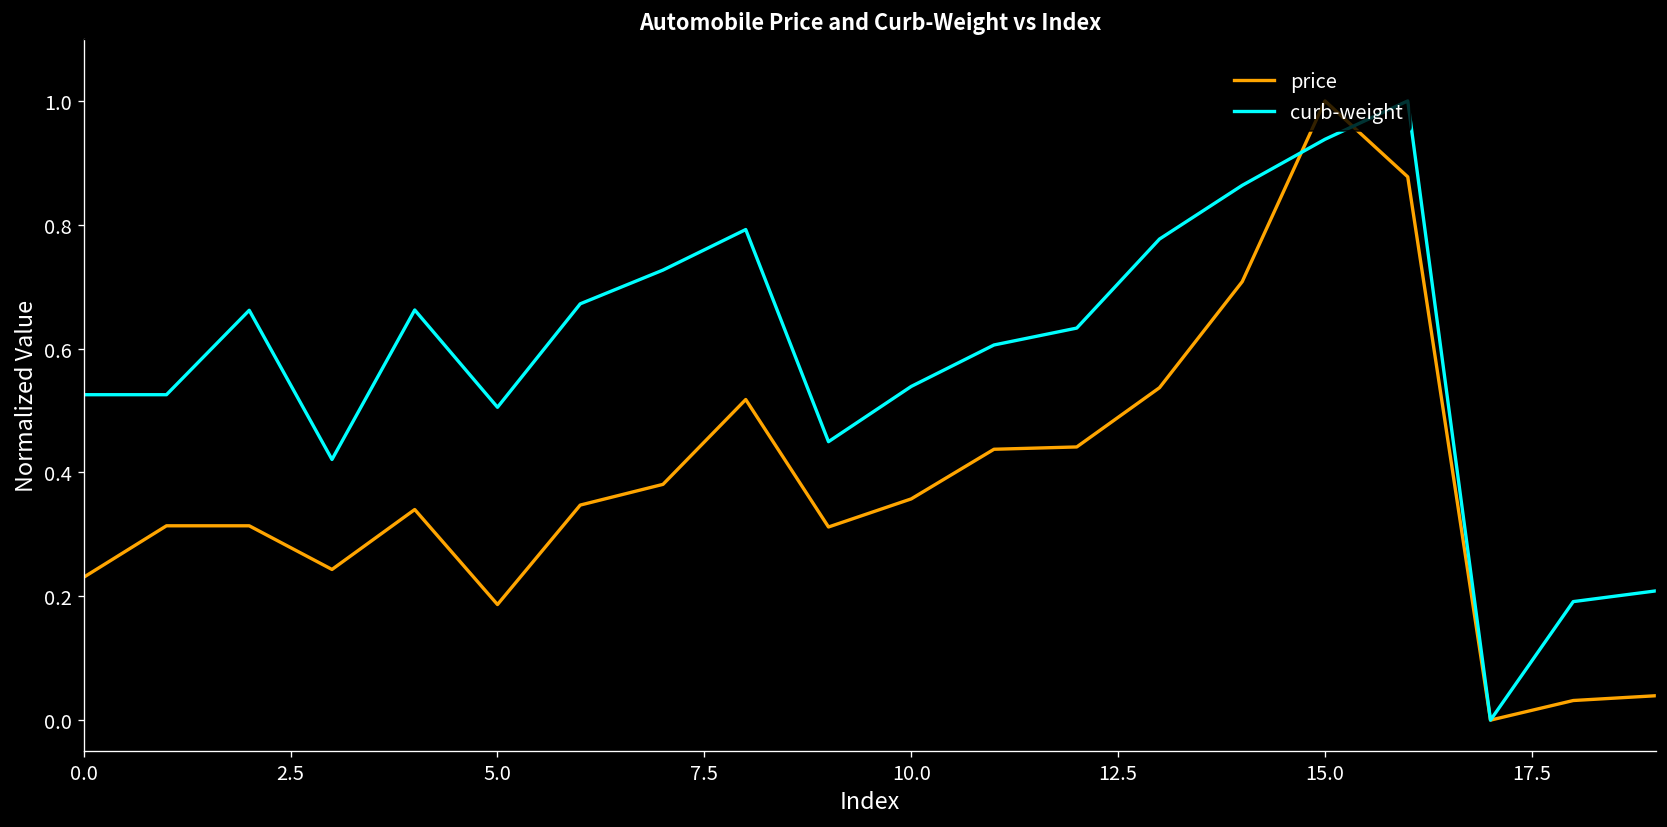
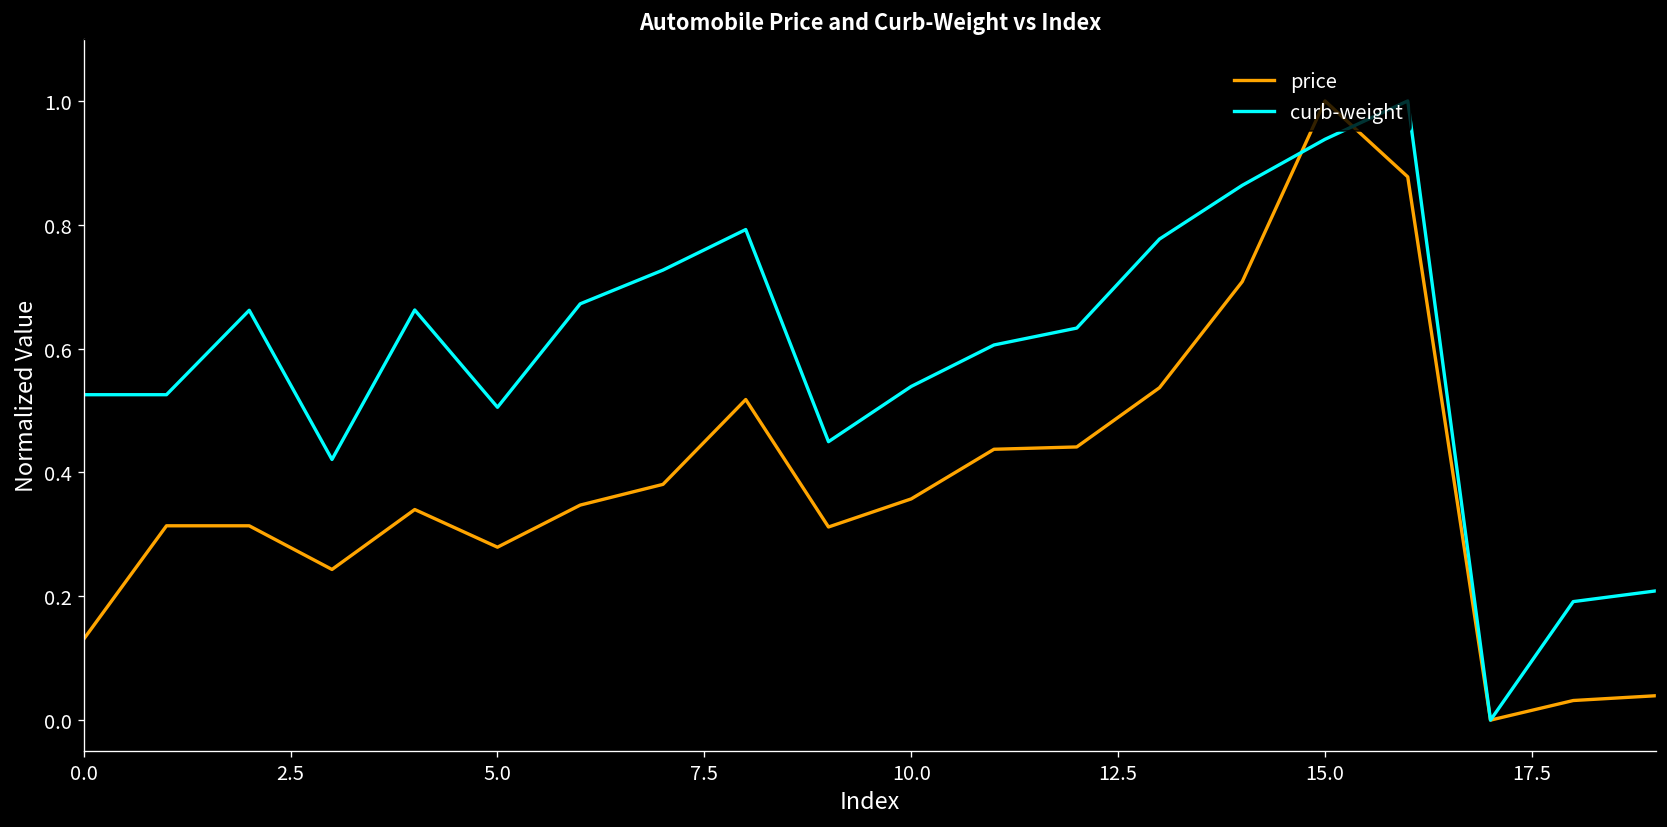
  {
    "price": {
-     "0.0": 0.23,
-     "5.0": 0.19,
+     "0.0": 0.13,
+     "5.0": 0.28,
      "10.0": 0.36
    },
    "curb-weight": {
      "0.0": 0.53,
      "5.0": 0.51,
      "10.0": 0.54,
      "15.0": 0.94
    }
  }
